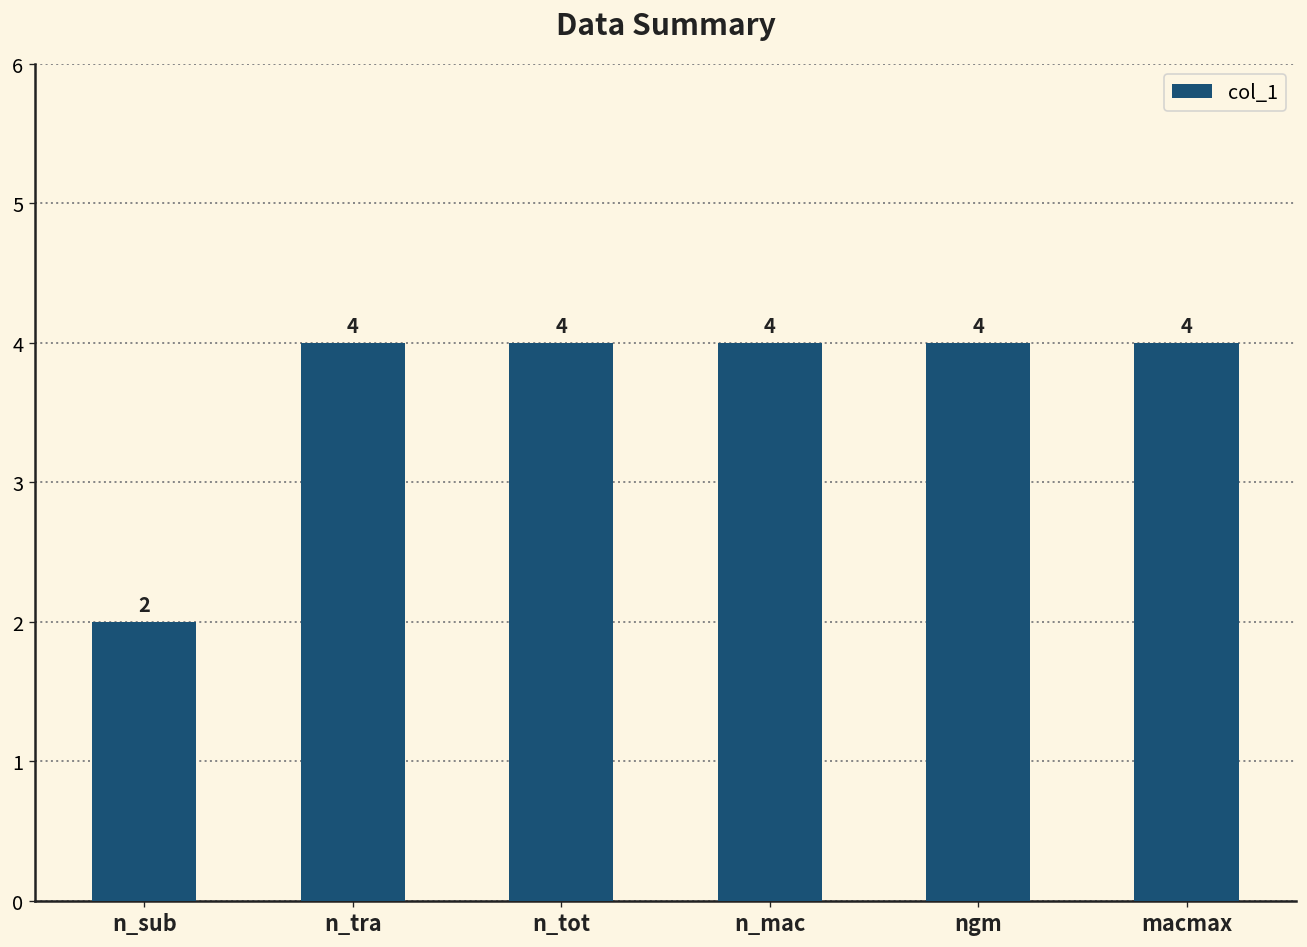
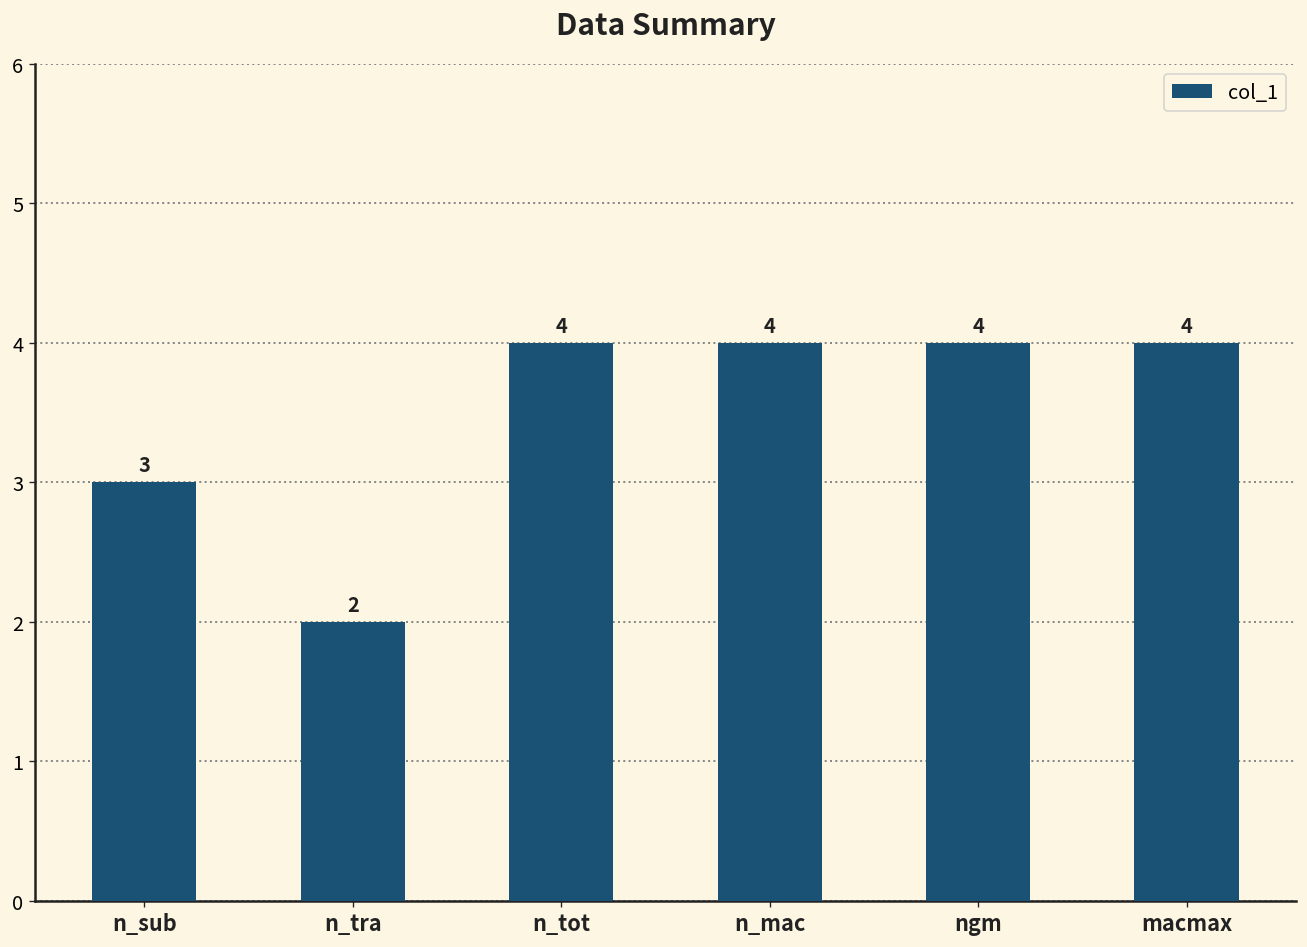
  {
-   "n_sub": 2,
-   "n_tra": 4,
+   "n_sub": 3,
+   "n_tra": 2,
    "n_tot": 4,
    "n_mac": 4,
    "ngm": 4,
    "macmax": 4
  }
